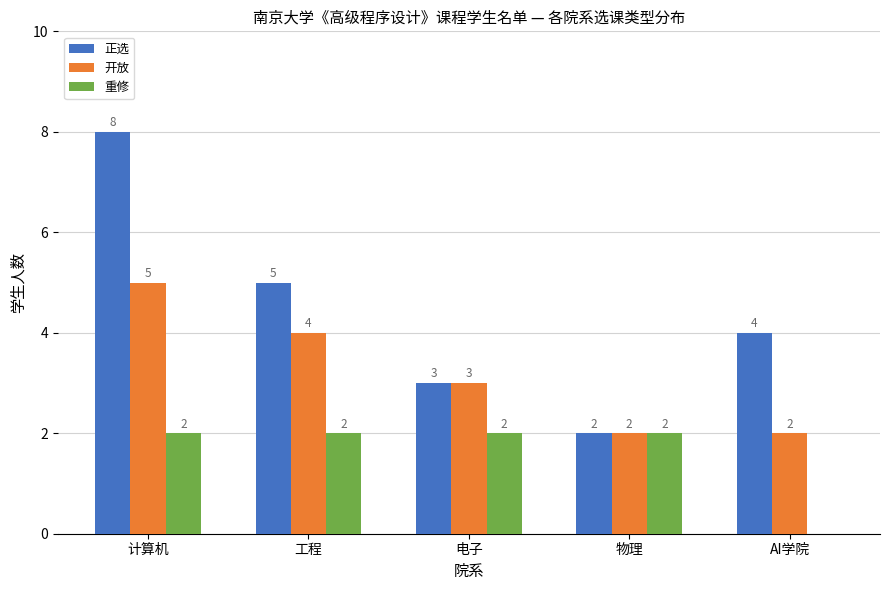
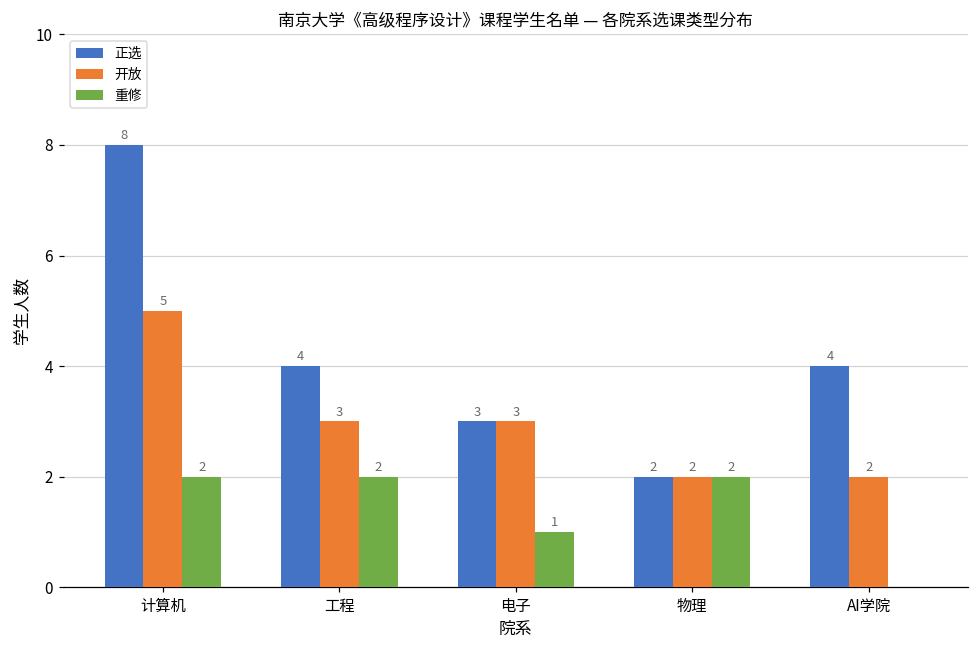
  {
    "正选": {
      "计算机": 8,
-     "工程": 5,
+     "工程": 4,
      "电子": 3,
      "物理": 2,
      "AI学院": 4
    },
    "开放": {
      "计算机": 5,
-     "工程": 4,
+     "工程": 3,
      "电子": 3,
      "物理": 2,
      "AI学院": 2
    },
    "重修": {
      "计算机": 2,
      "工程": 2,
-     "电子": 2,
+     "电子": 1,
      "物理": 2
    }
  }
